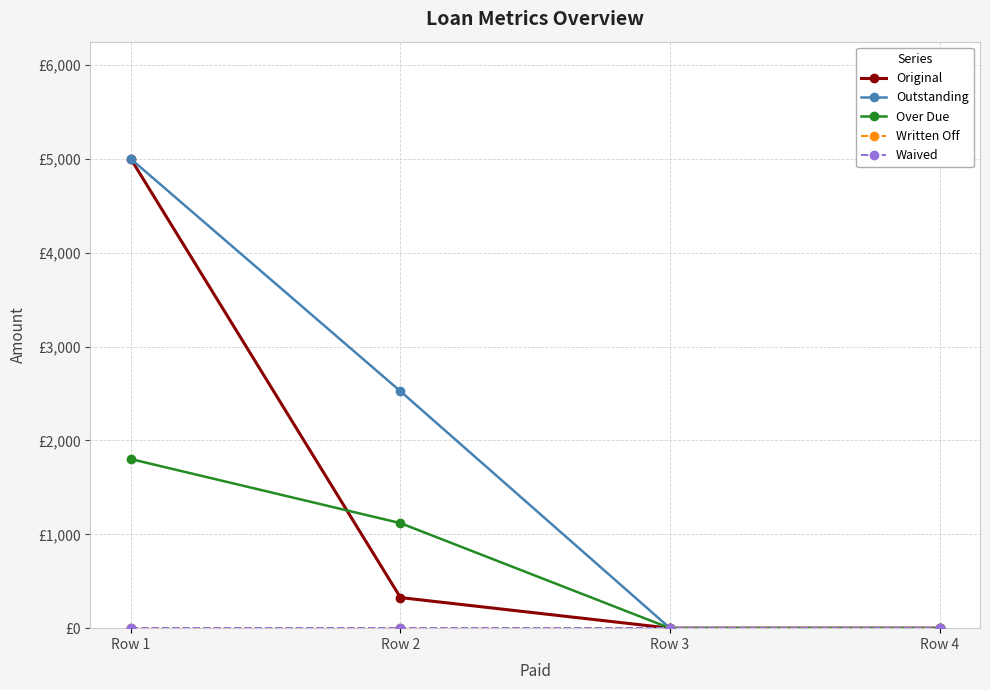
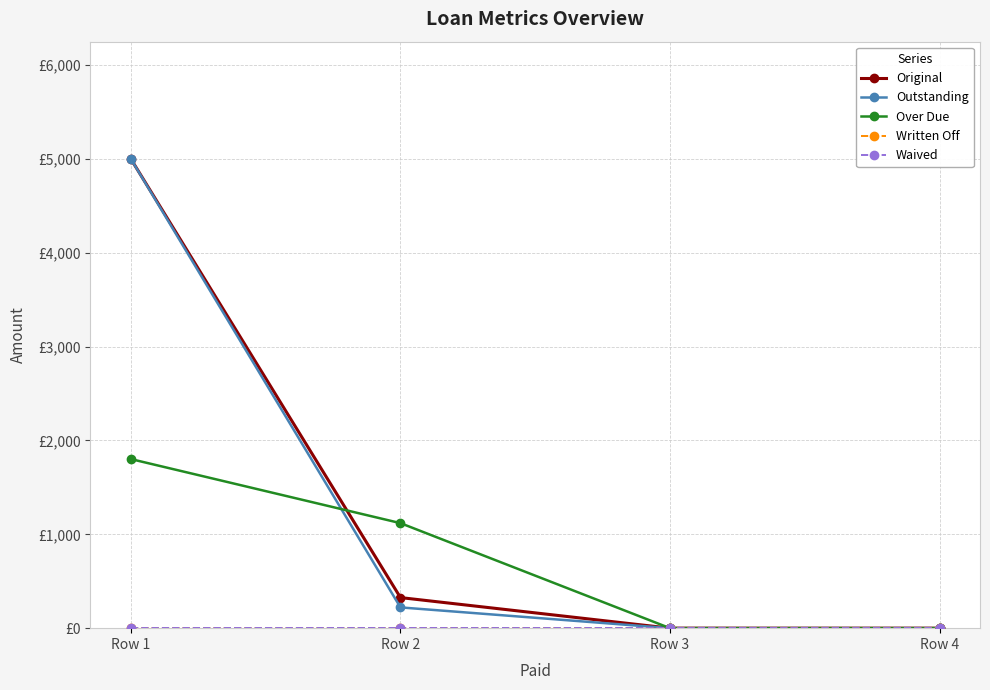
  {
    "Original": {
      "Row 2": "£300"
    },
    "Outstanding": {
-     "Row 2": "£2,500"
+     "Row 2": "£200"
    },
    "Over Due": {
      "Row 1": "£1,800",
      "Row 2": "£1,100"
    },
    "Waived": {
      "Row 1": "£0",
      "Row 2": "£0"
    }
  }
